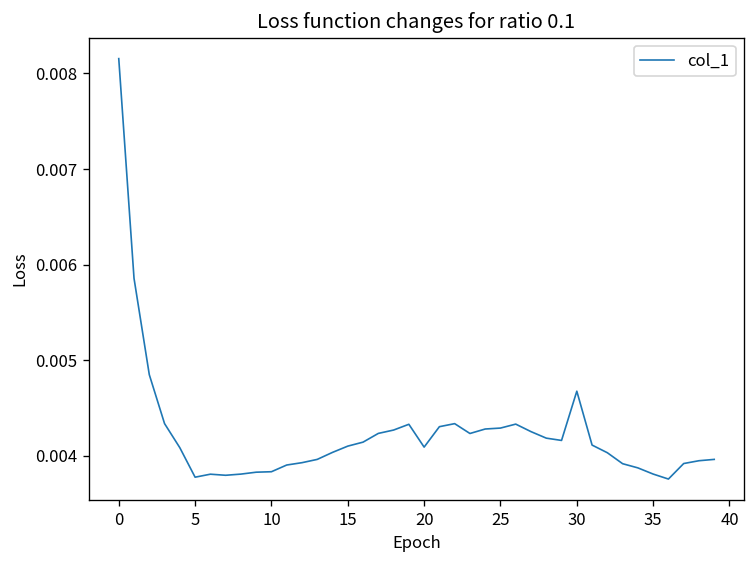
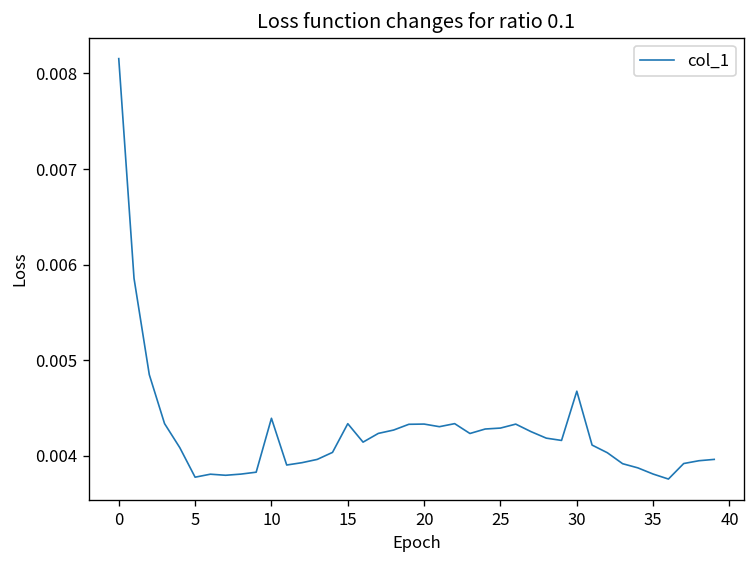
  {
    "0": 0.0082,
    "5": 0.0038,
-   "10": 0.0038,
-   "15": 0.0041,
-   "20": 0.0041,
+   "10": 0.0044,
+   "15": 0.0043,
+   "20": 0.0043,
    "25": 0.0043,
    "30": 0.0047,
    "35": 0.0038
  }
